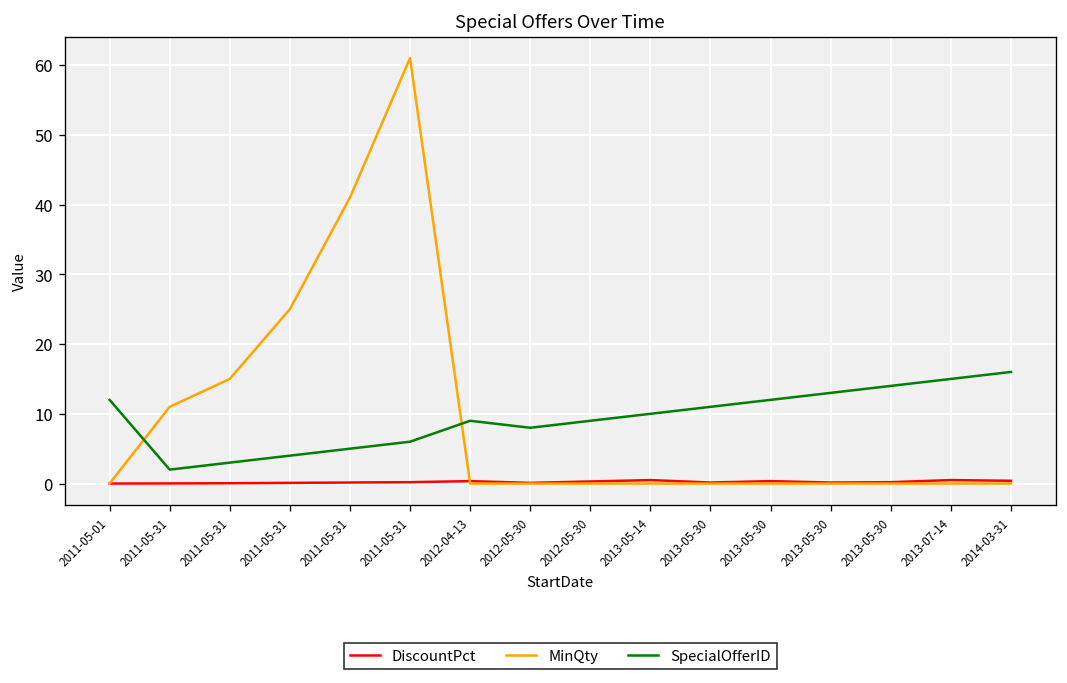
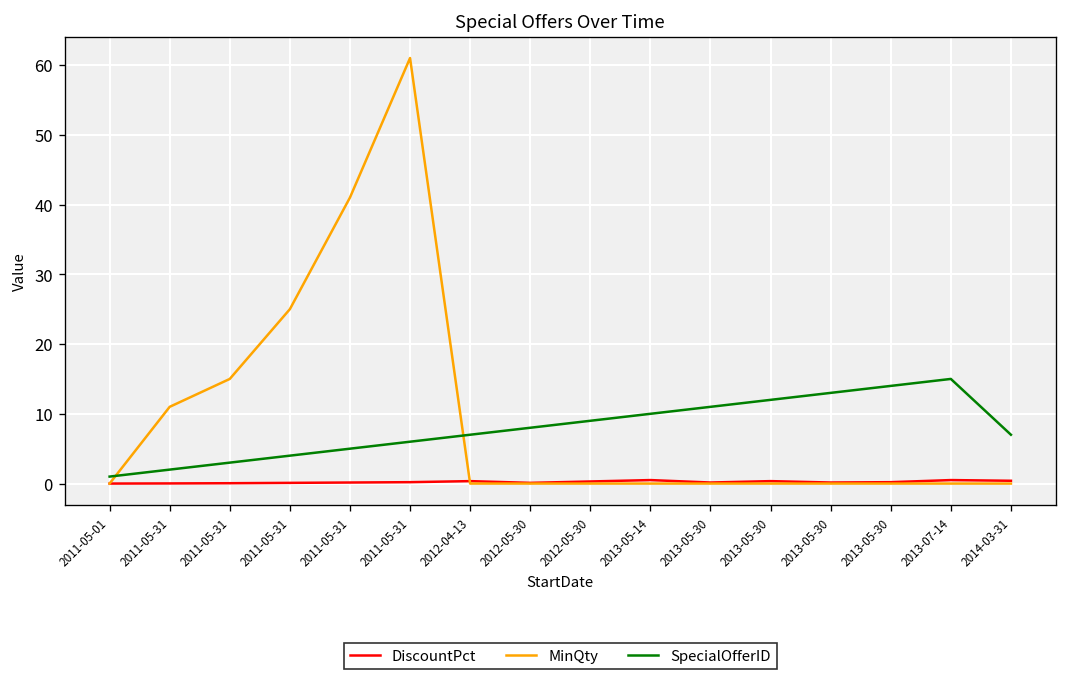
  {
    "DiscountPct": {
      "2013-05-14": 1,
      "2013-07-14": 1
    },
    "MinQty": {
      "2013-05-14": 0,
      "2013-07-14": 0
    },
    "SpecialOfferID": {
-     "2011-05-01": 12,
-     "2012-04-13": 9,
+     "2011-05-01": 1,
+     "2012-04-13": 7,
      "2013-05-14": 10,
      "2013-07-14": 15,
-     "2014-03-31": 16
+     "2014-03-31": 7
    }
  }
